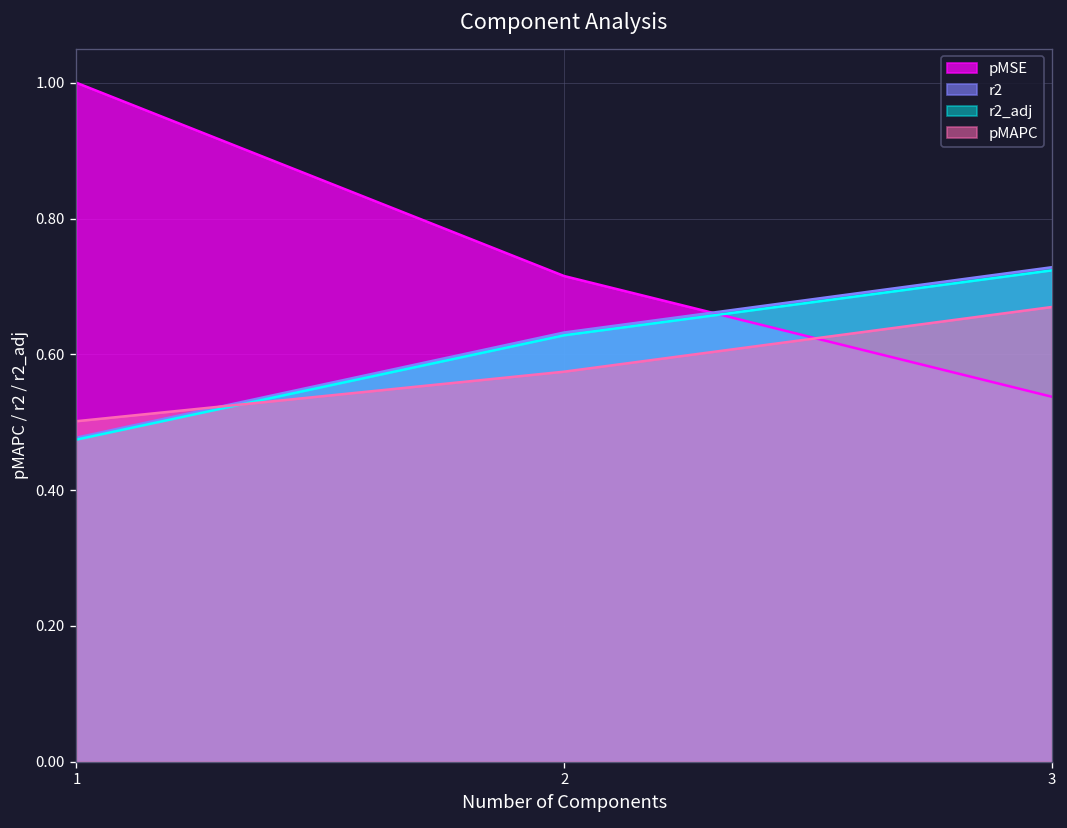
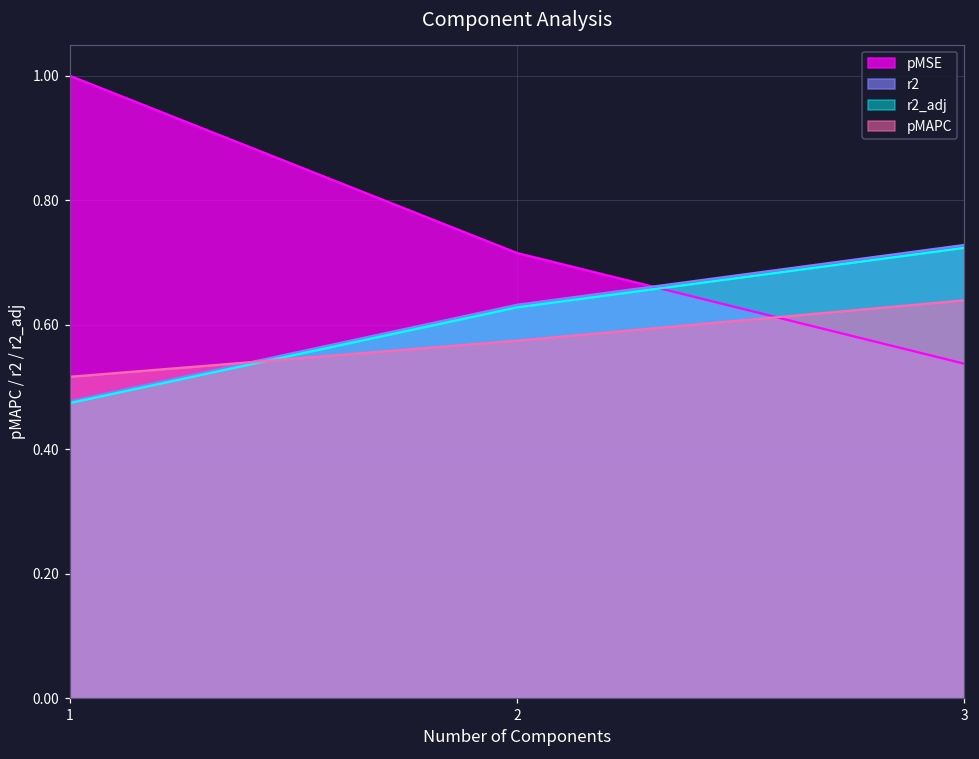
  {
    "pMSE": {
      "1": 1.00,
      "2": 0.72,
      "3": 0.54
    },
    "r2": {
      "3": 0.73
    },
    "r2_adj": {
      "3": 0.72
    },
    "pMAPC": {
-     "1": 0.50,
+     "1": 0.52,
      "2": 0.57,
-     "3": 0.67
+     "3": 0.64
    }
  }
